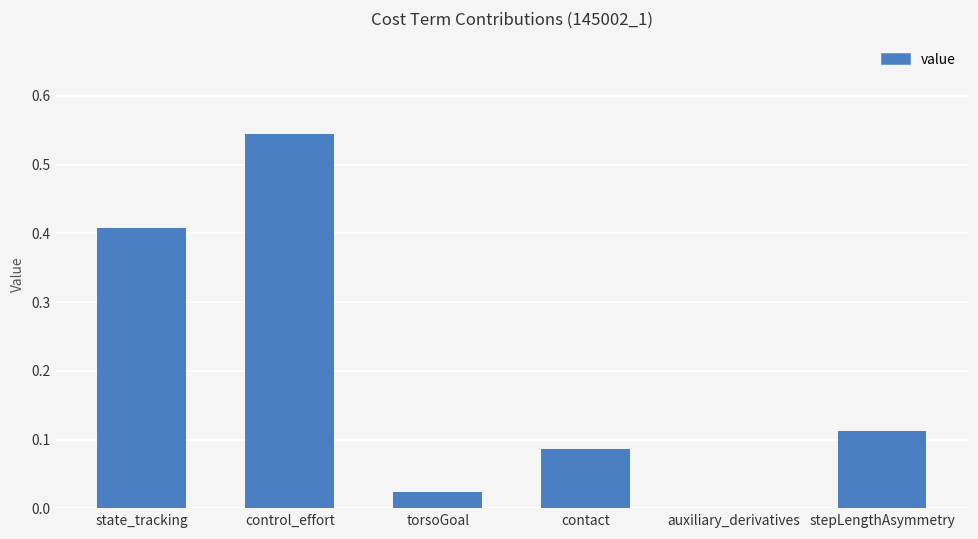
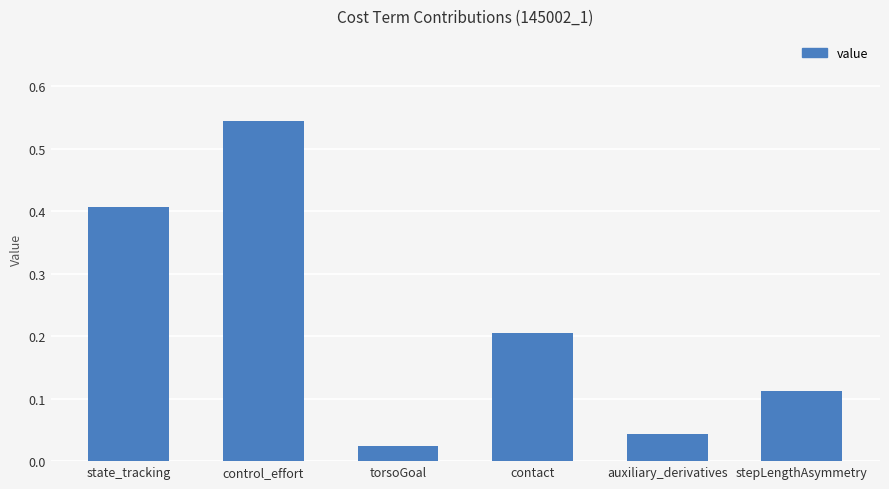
  {
    "state_tracking": 0.41,
    "control_effort": 0.54,
    "torsoGoal": 0.02,
-   "contact": 0.09,
-   "auxiliary_derivatives": 0.00,
+   "contact": 0.21,
+   "auxiliary_derivatives": 0.04,
    "stepLengthAsymmetry": 0.11
  }
